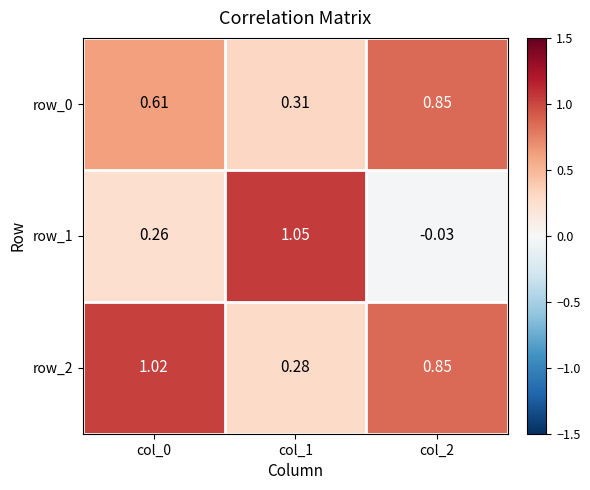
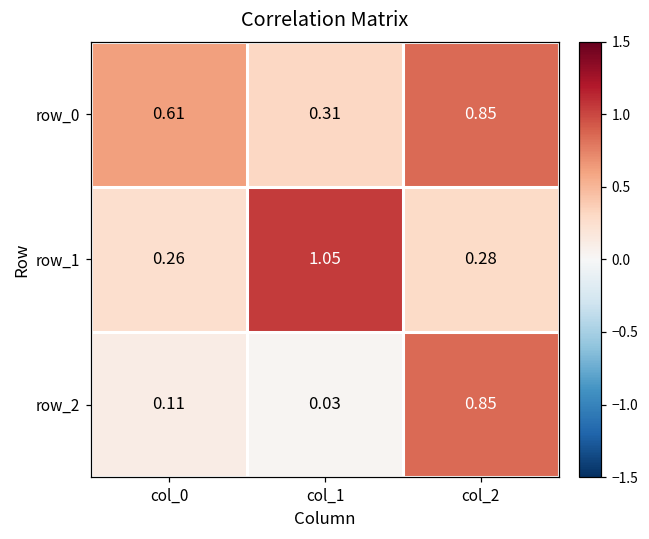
  {
    "row_0": {
      "col_0": 0.61,
      "col_1": 0.31,
      "col_2": 0.85
    },
    "row_1": {
      "col_0": 0.26,
      "col_1": 1.05,
-     "col_2": -0.03
+     "col_2": 0.28
    },
    "row_2": {
-     "col_0": 1.02,
-     "col_1": 0.28,
+     "col_0": 0.11,
+     "col_1": 0.03,
      "col_2": 0.85
    }
  }
